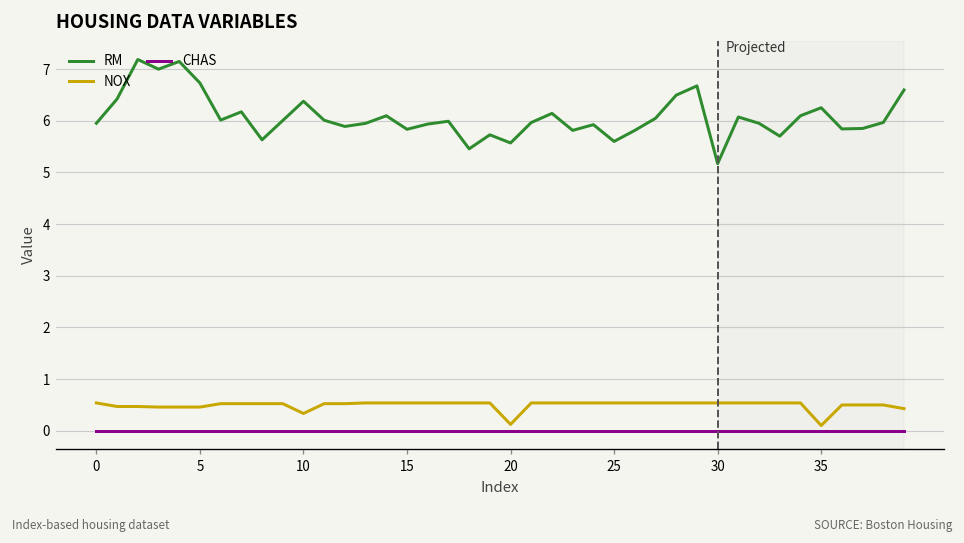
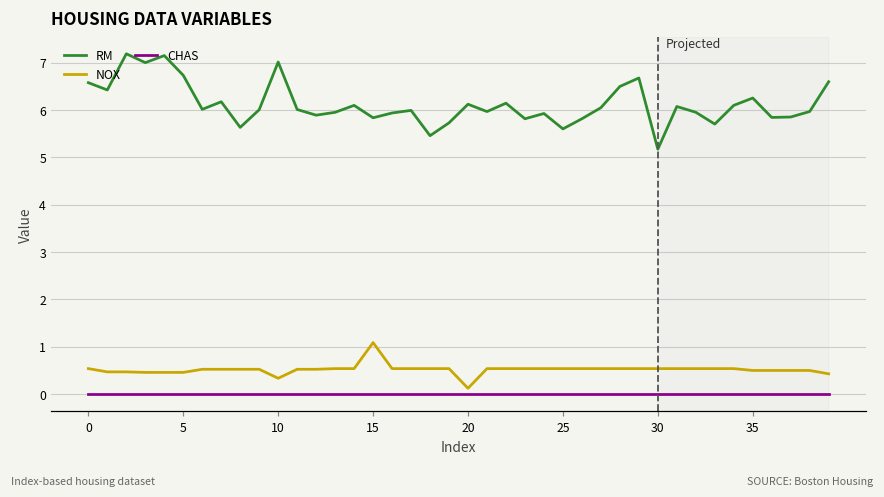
  {
    "RM": {
-     "0": 6.0,
+     "0": 6.6,
      "5": 6.7,
-     "10": 6.4,
+     "10": 7.0,
      "15": 5.8,
-     "20": 5.6,
+     "20": 6.1,
      "25": 5.6,
      "30": 5.2,
      "35": 6.3
    },
    "NOX": {
      "0": 0.5,
      "5": 0.5,
      "10": 0.3,
-     "15": 0.5,
+     "15": 1.1,
      "20": 0.1,
      "25": 0.5,
      "30": 0.5,
-     "35": 0.1
+     "35": 0.5
    },
    "CHAS": {
      "0": 0.0,
      "5": 0.0,
      "10": 0.0,
      "15": 0.0,
      "20": 0.0,
      "25": 0.0,
      "30": 0.0,
      "35": 0.0
    }
  }
